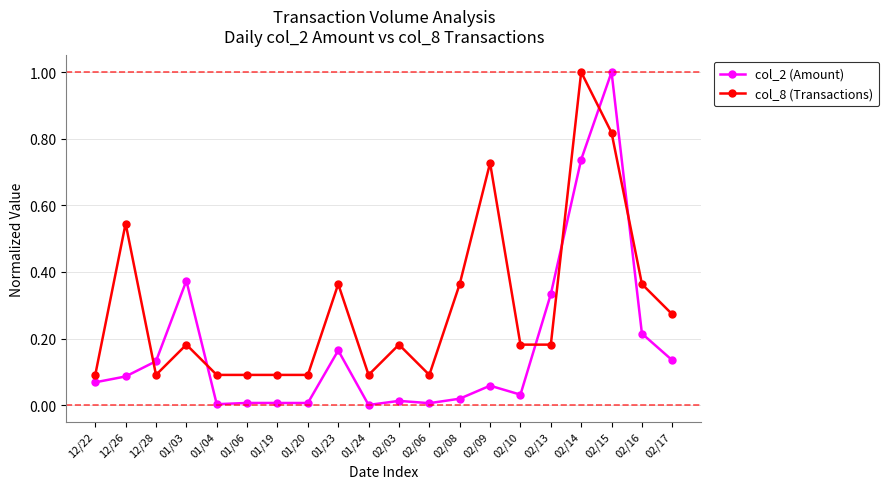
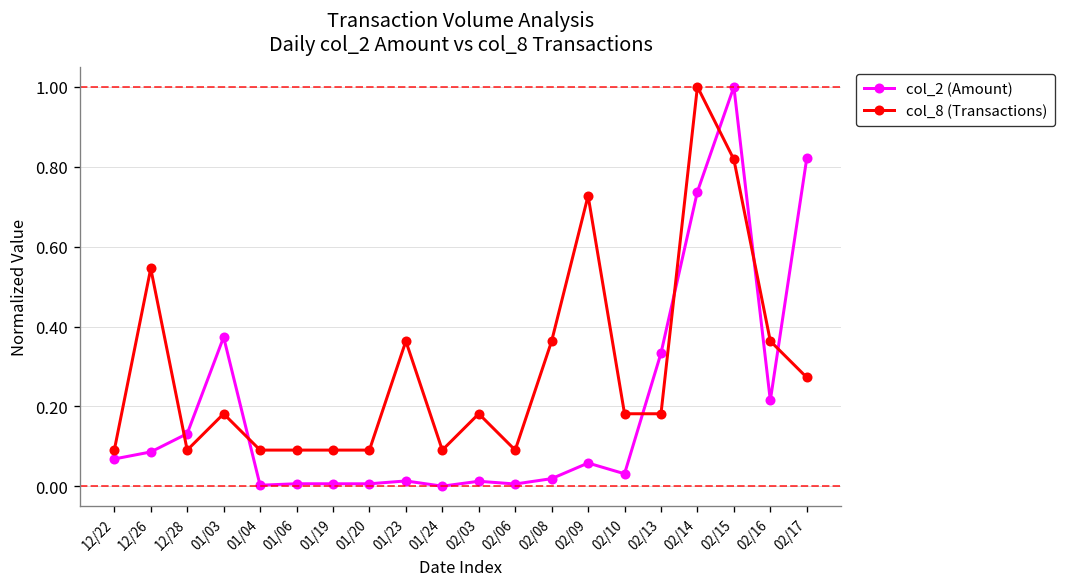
  {
    "col_2 (Amount)": {
      "12/22": 0.07,
      "12/26": 0.09,
      "12/28": 0.13,
      "01/03": 0.37,
      "01/04": 0.00,
      "01/06": 0.01,
      "01/19": 0.01,
      "01/20": 0.01,
-     "01/23": 0.16,
+     "01/23": 0.01,
      "01/24": 0.00,
      "02/03": 0.01,
      "02/06": 0.01,
      "02/08": 0.02,
      "02/09": 0.06,
      "02/10": 0.03,
      "02/13": 0.33,
      "02/14": 0.74,
      "02/15": 1.00,
      "02/16": 0.22,
-     "02/17": 0.13
+     "02/17": 0.82
    },
    "col_8 (Transactions)": {
      "12/22": 0.09,
      "12/26": 0.55,
      "12/28": 0.09,
      "01/03": 0.18,
      "01/04": 0.09,
      "01/06": 0.09,
      "01/19": 0.09,
      "01/20": 0.09,
      "01/23": 0.36,
      "01/24": 0.09,
      "02/03": 0.18,
      "02/06": 0.09,
      "02/08": 0.36,
      "02/09": 0.73,
      "02/10": 0.18,
      "02/13": 0.18,
      "02/14": 1.00,
      "02/15": 0.82,
      "02/16": 0.36,
      "02/17": 0.27
    }
  }
